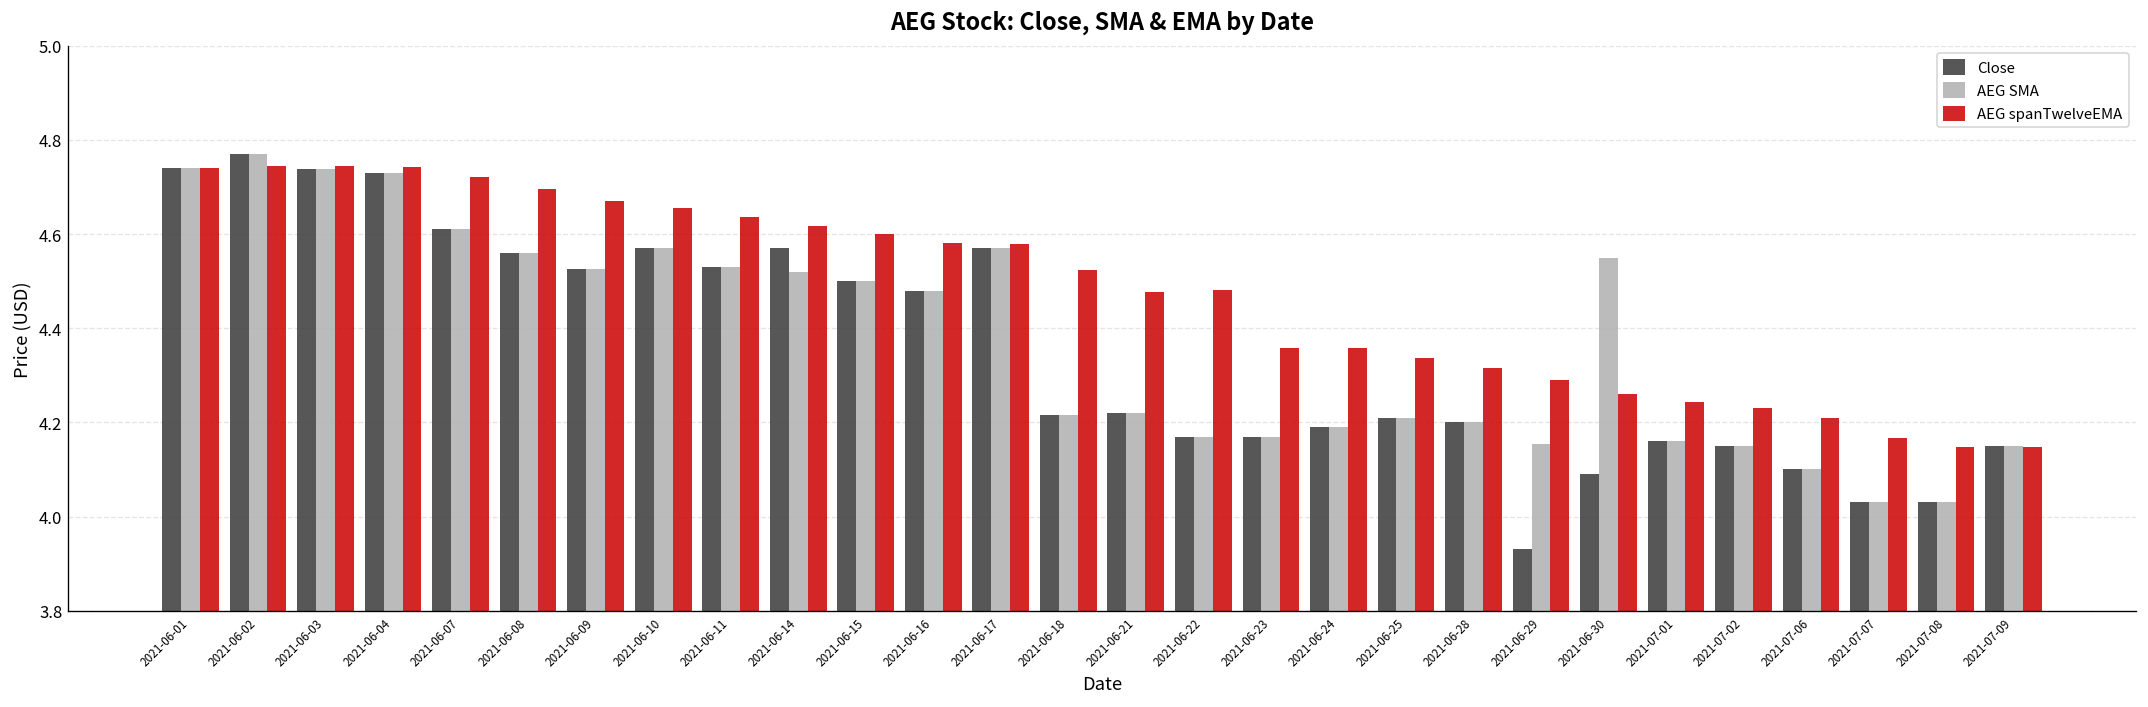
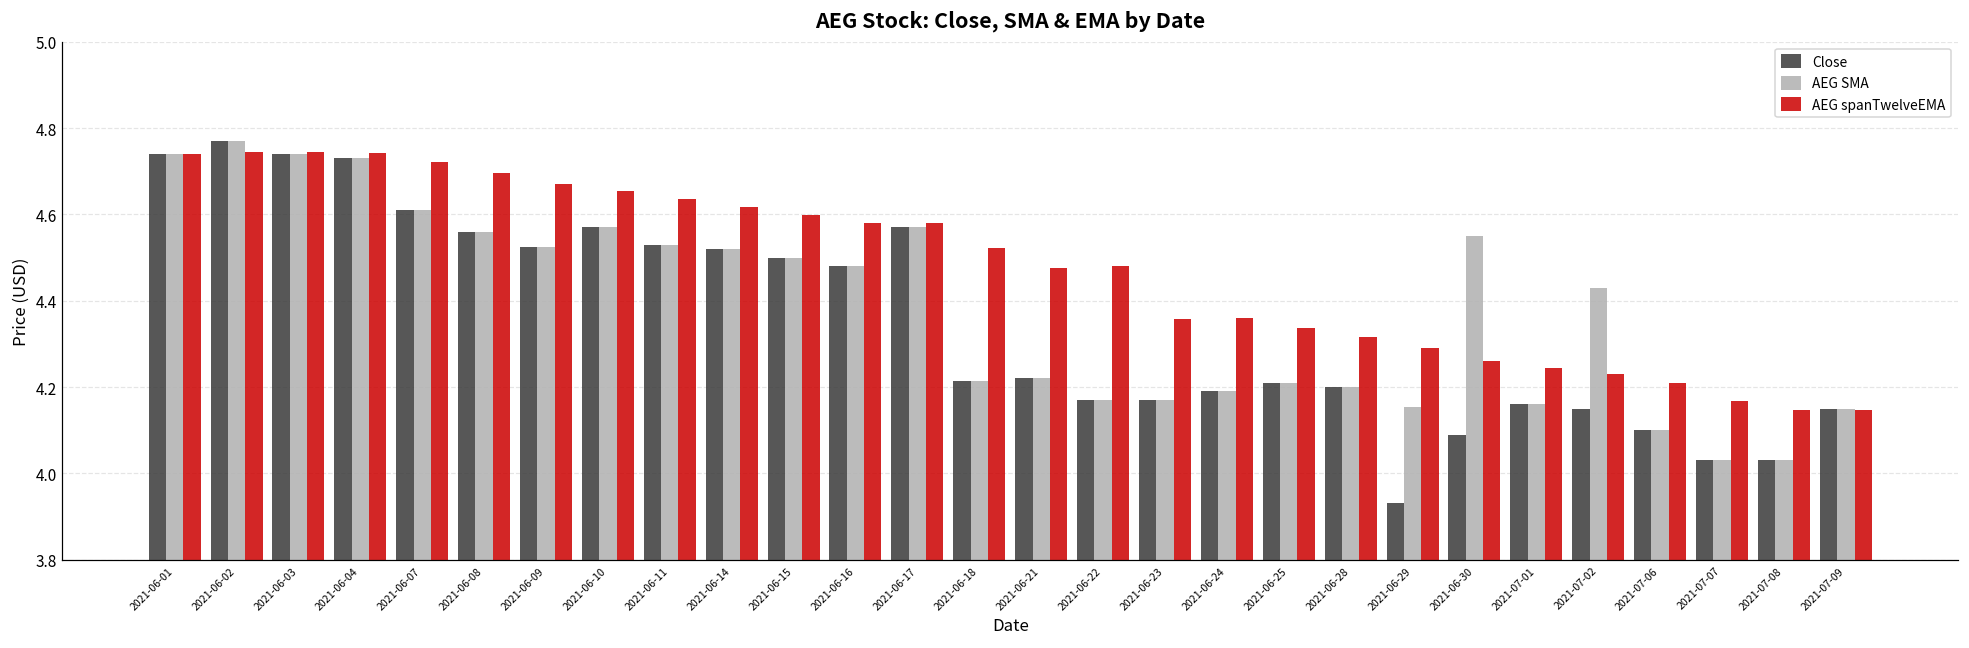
  {
    "Close": {
      "2021-06-01": 4.74,
      "2021-06-02": 4.77,
      "2021-06-03": 4.74,
      "2021-06-04": 4.73,
      "2021-06-07": 4.61,
      "2021-06-08": 4.56,
      "2021-06-09": 4.53,
      "2021-06-10": 4.57,
      "2021-06-11": 4.53,
-     "2021-06-14": 4.57,
+     "2021-06-14": 4.52,
      "2021-06-15": 4.50,
      "2021-06-16": 4.48,
      "2021-06-17": 4.57,
      "2021-06-18": 4.22,
      "2021-06-21": 4.22,
      "2021-06-22": 4.17,
      "2021-06-23": 4.17,
      "2021-06-24": 4.19,
      "2021-06-25": 4.21,
      "2021-06-28": 4.20,
      "2021-06-29": 3.93,
      "2021-06-30": 4.09,
      "2021-07-01": 4.16,
      "2021-07-02": 4.15,
      "2021-07-06": 4.10,
      "2021-07-07": 4.03,
      "2021-07-08": 4.03,
      "2021-07-09": 4.15
    },
    "AEG SMA": {
      "2021-06-01": 4.74,
      "2021-06-02": 4.77,
      "2021-06-03": 4.74,
      "2021-06-04": 4.73,
      "2021-06-07": 4.61,
      "2021-06-08": 4.56,
      "2021-06-09": 4.53,
      "2021-06-10": 4.57,
      "2021-06-11": 4.53,
      "2021-06-14": 4.52,
      "2021-06-15": 4.50,
      "2021-06-16": 4.48,
      "2021-06-17": 4.57,
      "2021-06-18": 4.22,
      "2021-06-21": 4.22,
      "2021-06-22": 4.17,
      "2021-06-23": 4.17,
      "2021-06-24": 4.19,
      "2021-06-25": 4.21,
      "2021-06-28": 4.20,
      "2021-06-29": 4.16,
      "2021-06-30": 4.55,
      "2021-07-01": 4.16,
-     "2021-07-02": 4.15,
+     "2021-07-02": 4.43,
      "2021-07-06": 4.10,
      "2021-07-07": 4.03,
      "2021-07-08": 4.03,
      "2021-07-09": 4.15
    },
    "AEG spanTwelveEMA": {
      "2021-06-01": 4.74,
      "2021-06-02": 4.74,
      "2021-06-03": 4.74,
      "2021-06-04": 4.74,
      "2021-06-07": 4.72,
      "2021-06-08": 4.70,
      "2021-06-09": 4.67,
      "2021-06-10": 4.65,
      "2021-06-11": 4.64,
      "2021-06-14": 4.62,
      "2021-06-15": 4.60,
      "2021-06-16": 4.58,
      "2021-06-17": 4.58,
      "2021-06-18": 4.52,
      "2021-06-21": 4.48,
      "2021-06-22": 4.48,
      "2021-06-23": 4.36,
      "2021-06-24": 4.36,
      "2021-06-25": 4.34,
      "2021-06-28": 4.32,
      "2021-06-29": 4.29,
      "2021-06-30": 4.26,
      "2021-07-01": 4.24,
      "2021-07-02": 4.23,
      "2021-07-06": 4.21,
      "2021-07-07": 4.17,
      "2021-07-08": 4.15,
      "2021-07-09": 4.15
    }
  }
